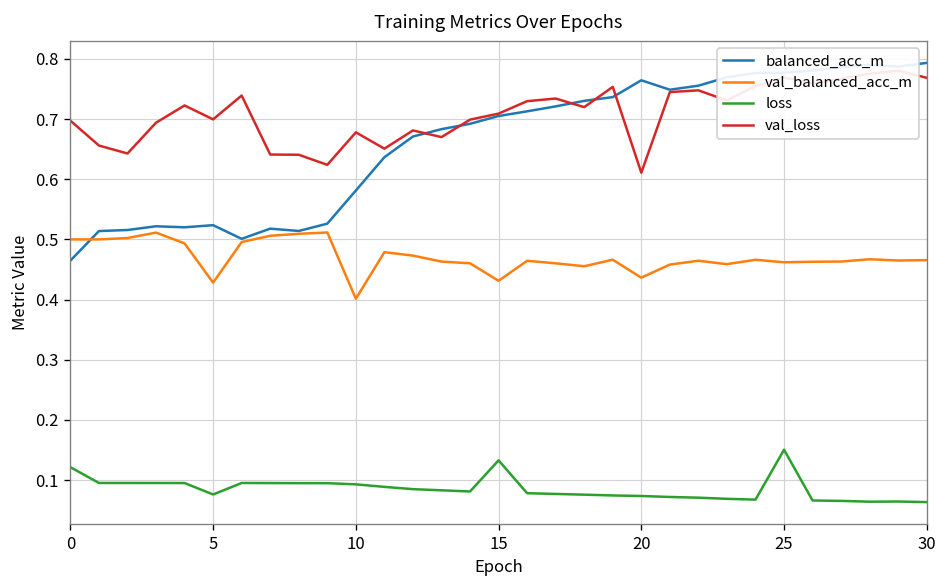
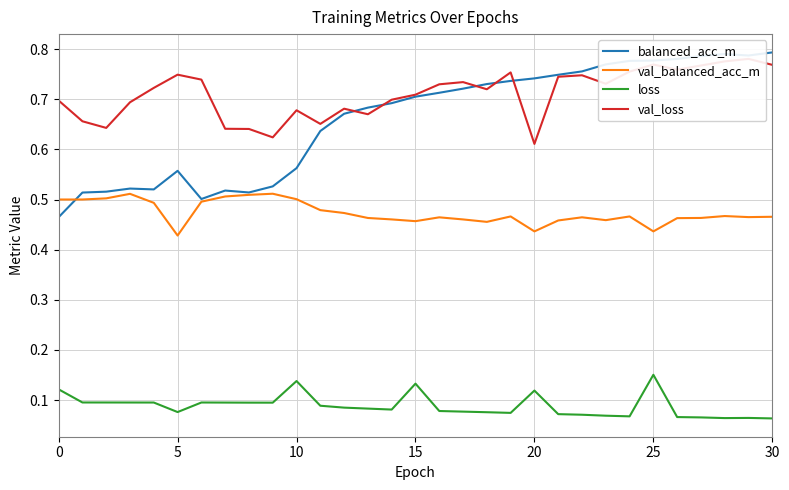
  {
    "balanced_acc_m": {
      "0": 0.46,
-     "5": 0.52,
-     "10": 0.58,
-     "20": 0.76,
+     "5": 0.56,
+     "10": 0.56,
+     "20": 0.74,
      "30": 0.79
    },
    "val_balanced_acc_m": {
      "0": 0.50,
      "5": 0.43,
-     "10": 0.40,
-     "15": 0.43,
+     "10": 0.50,
+     "15": 0.46,
      "20": 0.44,
-     "25": 0.46,
+     "25": 0.44,
      "30": 0.47
    },
    "loss": {
      "0": 0.12,
      "5": 0.08,
-     "10": 0.09,
+     "10": 0.14,
      "15": 0.13,
-     "20": 0.07,
+     "20": 0.12,
      "25": 0.15,
      "30": 0.06
    },
    "val_loss": {
      "0": 0.70,
-     "5": 0.70,
+     "5": 0.75,
      "10": 0.68,
      "20": 0.61,
      "30": 0.77
    }
  }
